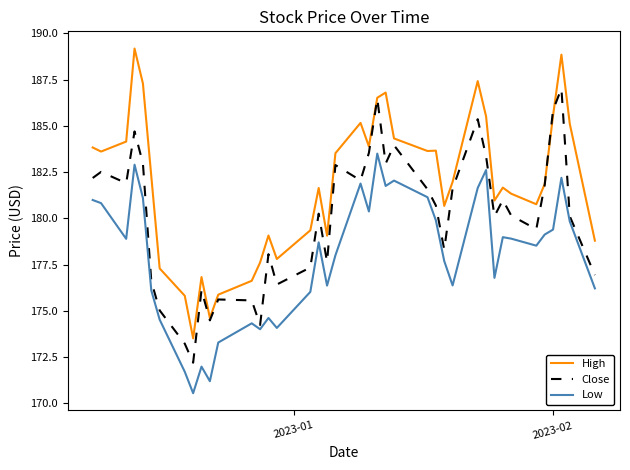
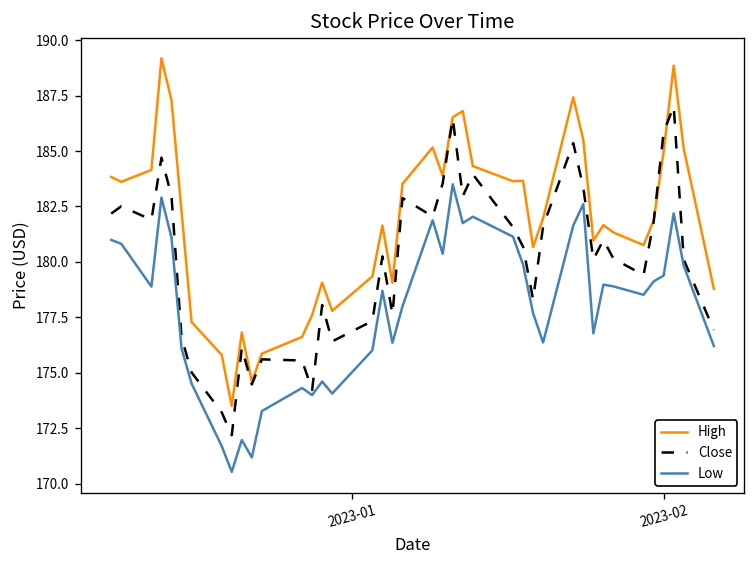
  {
    "High": {
-     "2023-02": 185.6
+     "2023-02": 185.0
    },
    "Close": {
      "2023-02": 185.9
    },
    "Low": {
      "2023-02": 179.4
    }
  }
